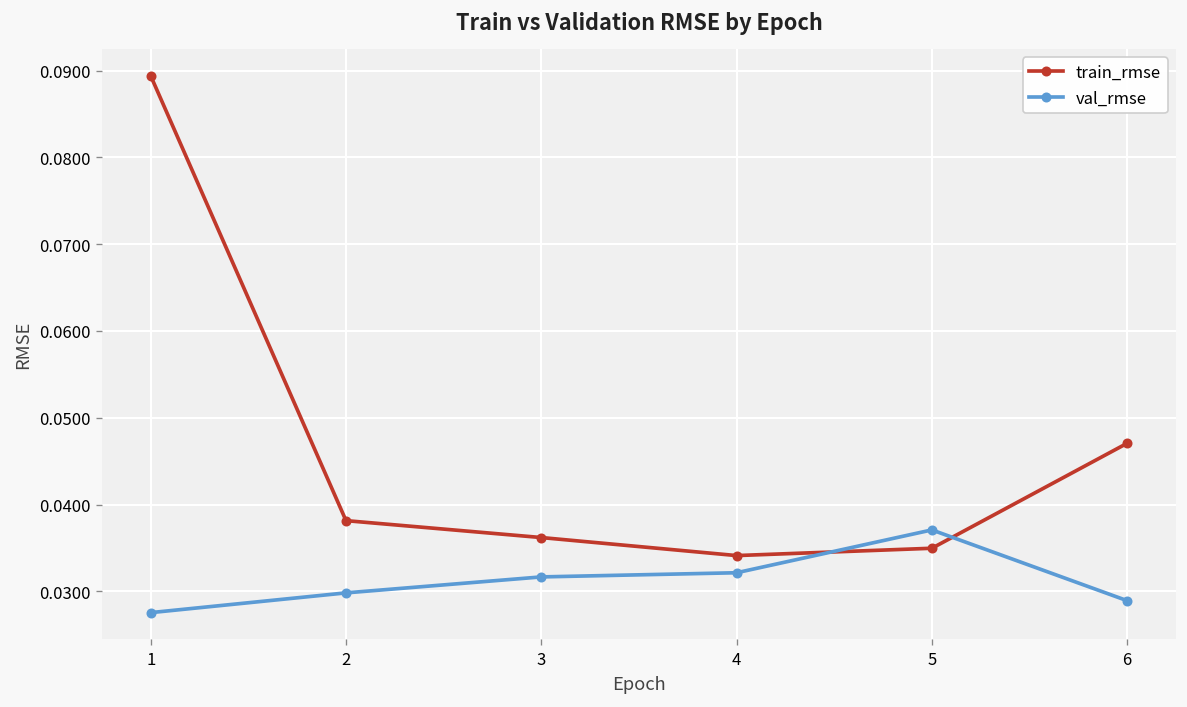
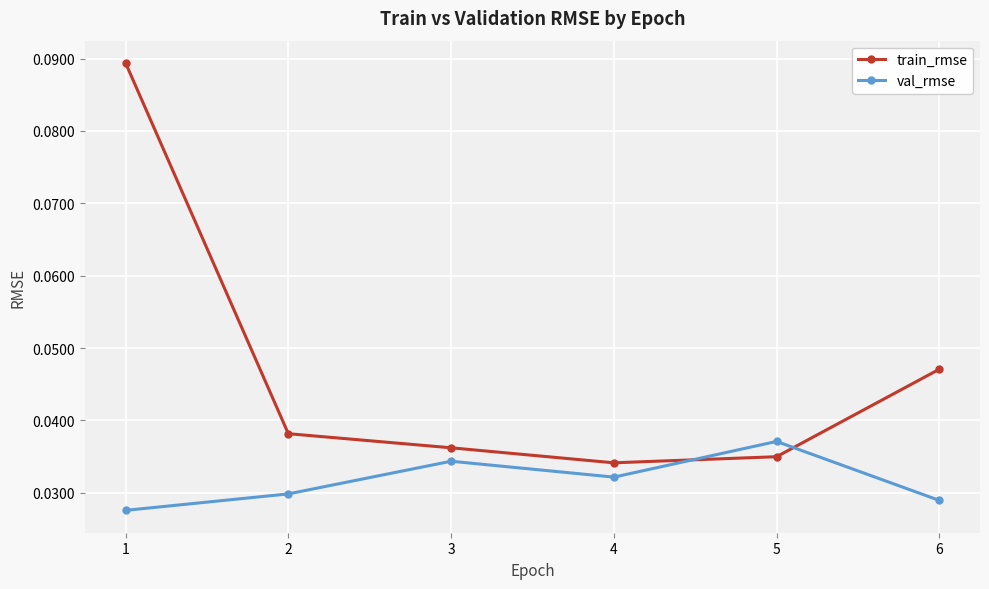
  {
    "train_rmse": {
      "1": 0.089,
      "2": 0.038,
      "3": 0.036,
      "4": 0.034,
      "5": 0.035,
      "6": 0.047
    },
    "val_rmse": {
      "1": 0.028,
      "2": 0.030,
-     "3": 0.032,
+     "3": 0.034,
      "4": 0.032,
      "5": 0.037,
      "6": 0.029
    }
  }
